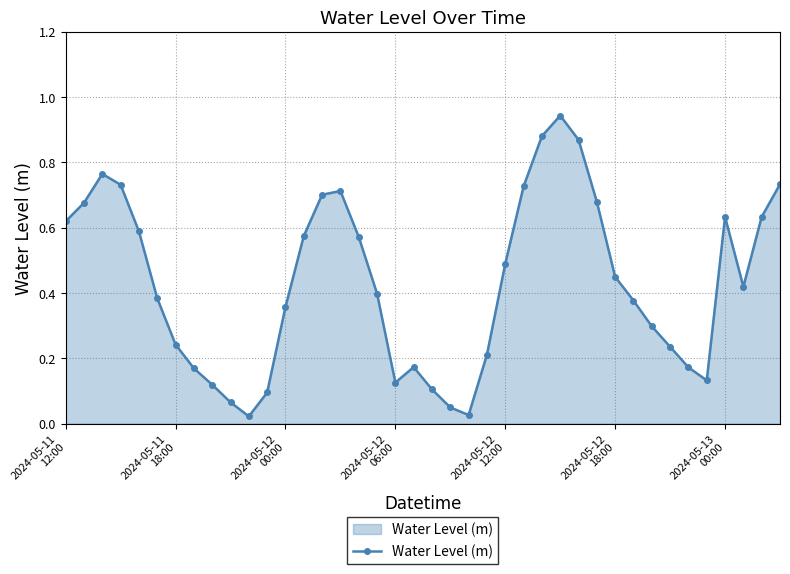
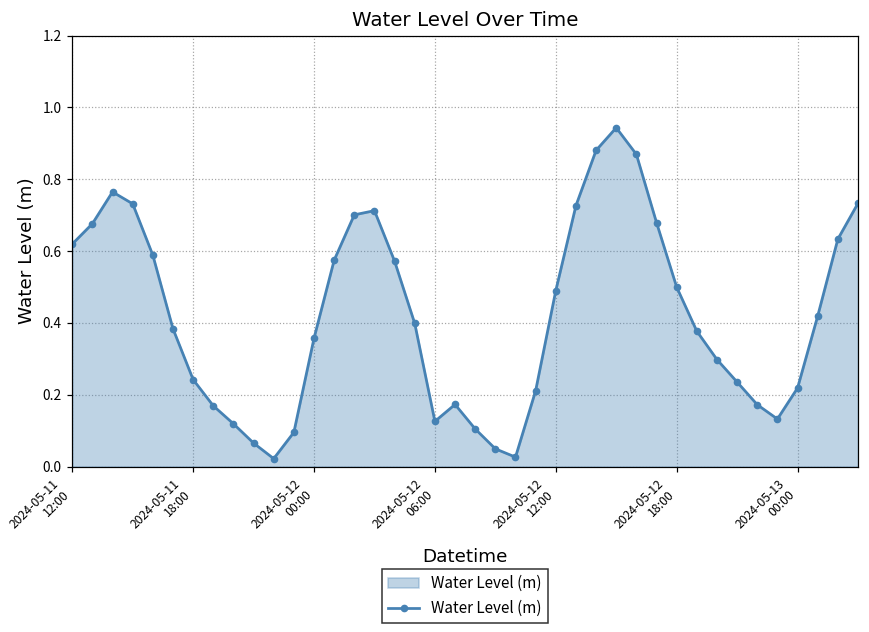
  {
    "2024-05-11 12:00": 0.62,
    "2024-05-11 18:00": 0.24,
    "2024-05-12 00:00": 0.36,
    "2024-05-12 06:00": 0.13,
    "2024-05-12 12:00": 0.49,
-   "2024-05-12 18:00": 0.45,
-   "2024-05-13 00:00": 0.63
+   "2024-05-12 18:00": 0.50,
+   "2024-05-13 00:00": 0.22
  }
